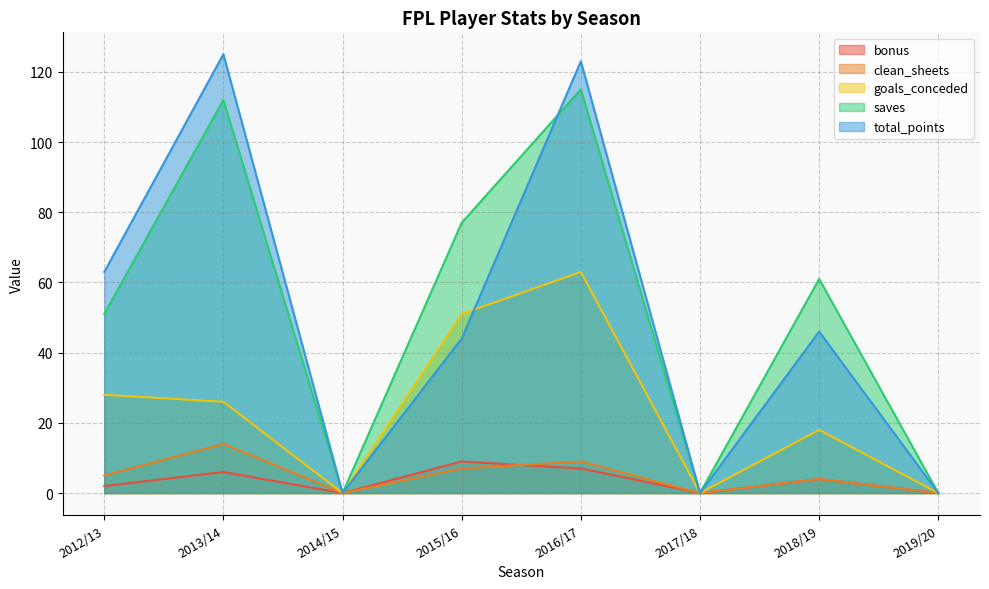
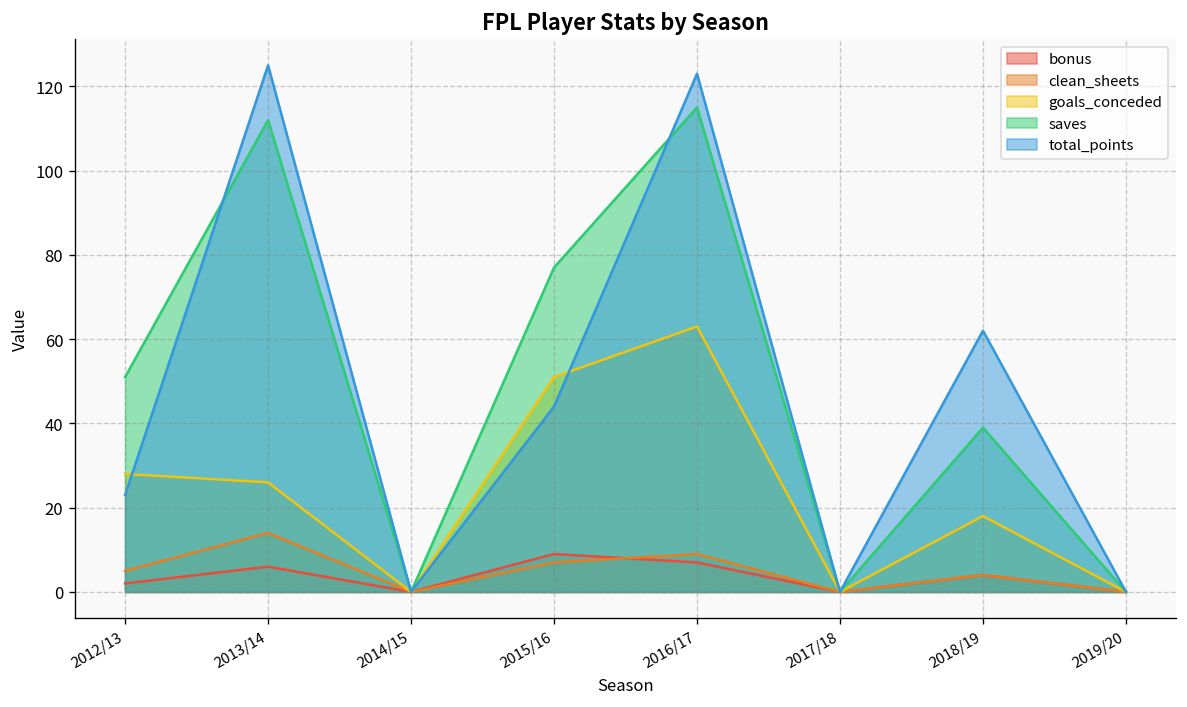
  {
    "saves": {
      "2012/13": 51,
      "2013/14": 112,
      "2015/16": 77,
      "2016/17": 115,
-     "2018/19": 61
+     "2018/19": 39
    },
    "total_points": {
-     "2012/13": 63,
+     "2012/13": 23,
      "2013/14": 125,
      "2015/16": 44,
      "2016/17": 123,
-     "2018/19": 46
+     "2018/19": 62
    }
  }
